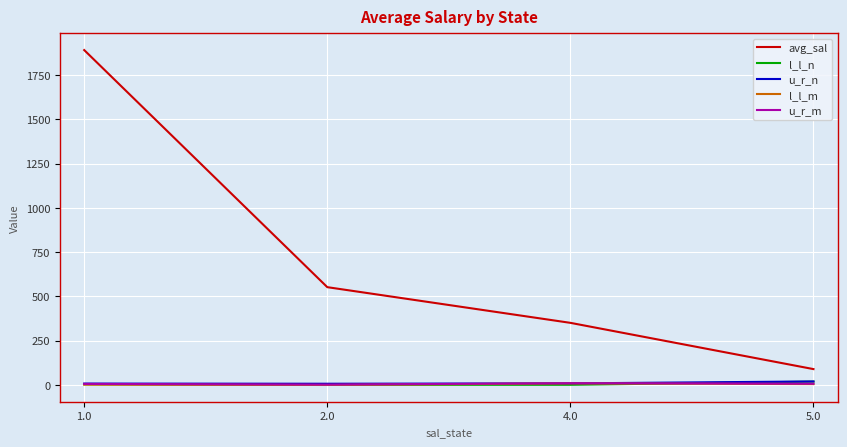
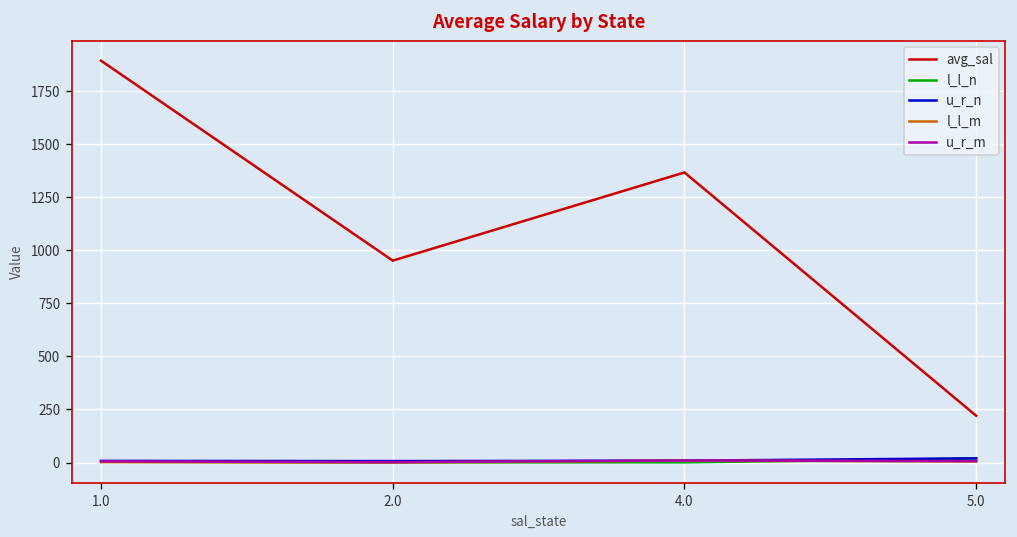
  {
    "avg_sal": {
      "1.0": 1890,
-     "2.0": 550,
-     "4.0": 350,
-     "5.0": 90
+     "2.0": 950,
+     "4.0": 1370,
+     "5.0": 220
    }
  }
